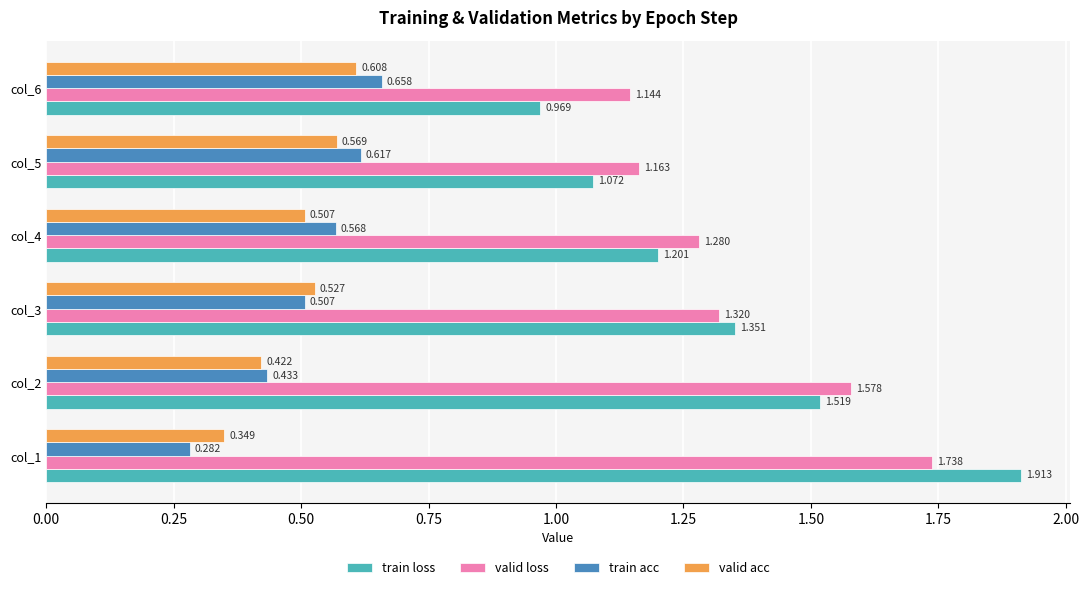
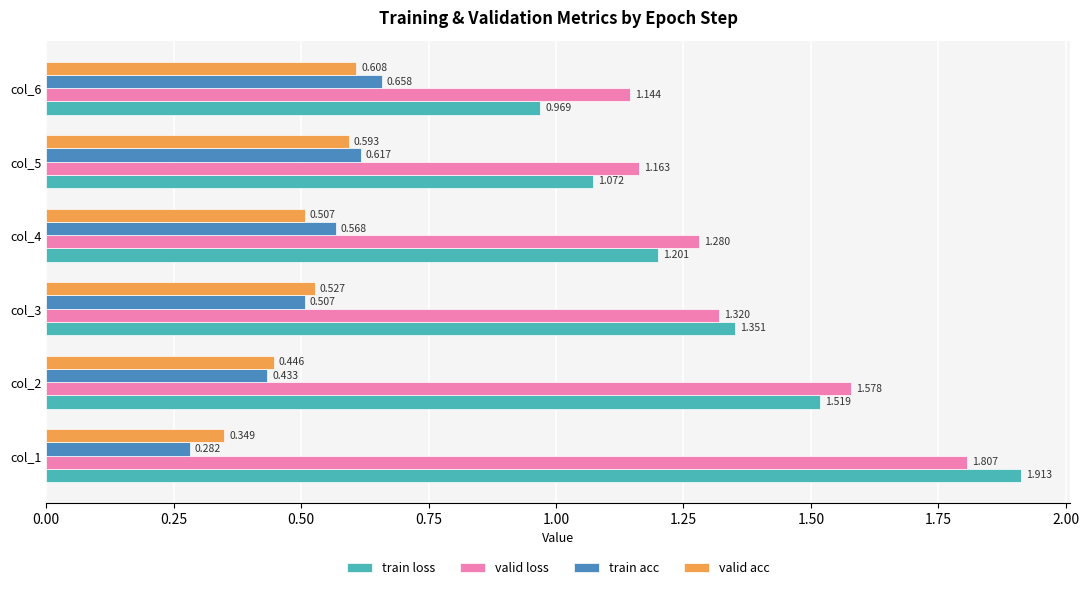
  {
    "valid loss": {
      "col_6": 1.144,
      "col_5": 1.163,
      "col_4": 1.280,
      "col_3": 1.320,
      "col_2": 1.578,
-     "col_1": 1.738
+     "col_1": 1.807
    },
    "valid acc": {
      "col_6": 0.608,
-     "col_5": 0.569,
+     "col_5": 0.593,
      "col_4": 0.507,
      "col_3": 0.527,
-     "col_2": 0.422,
+     "col_2": 0.446,
      "col_1": 0.349
    }
  }
